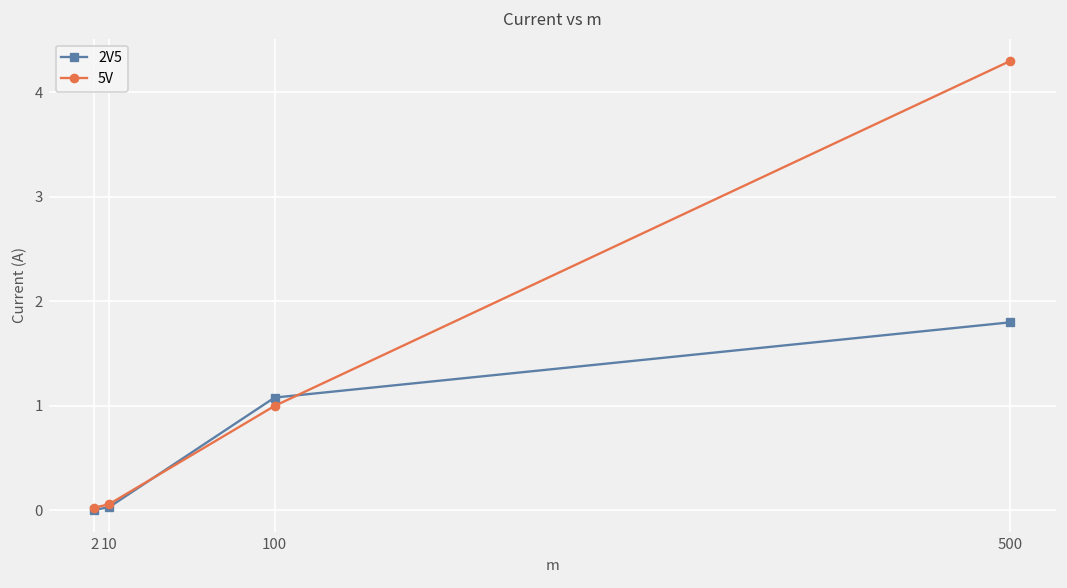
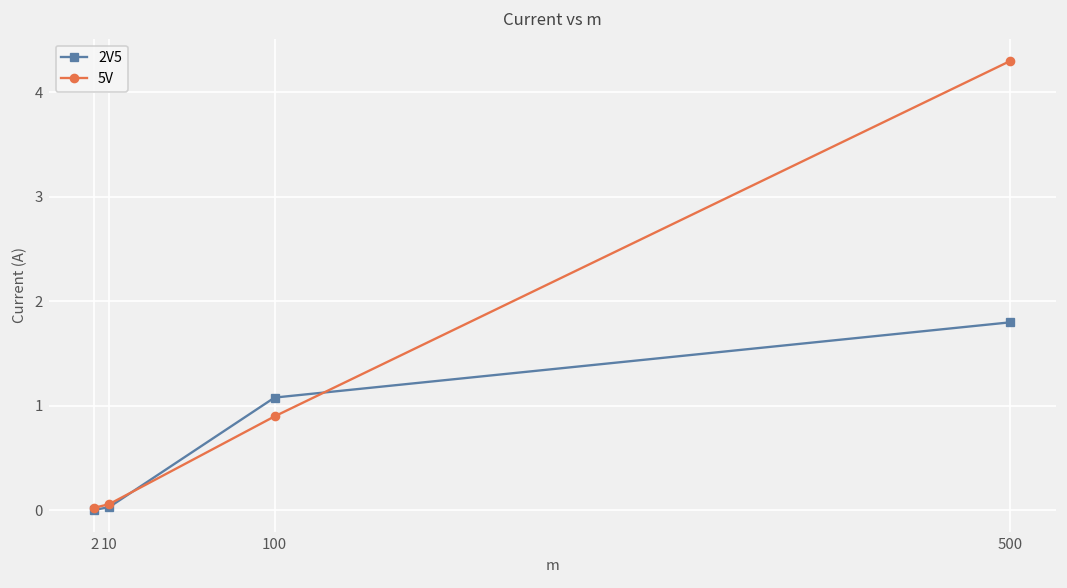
  {
    "2V5": {
      "100": 1.1,
      "500": 1.8
    },
    "5V": {
-     "100": 1.0,
+     "100": 0.9,
      "500": 4.3
    }
  }
